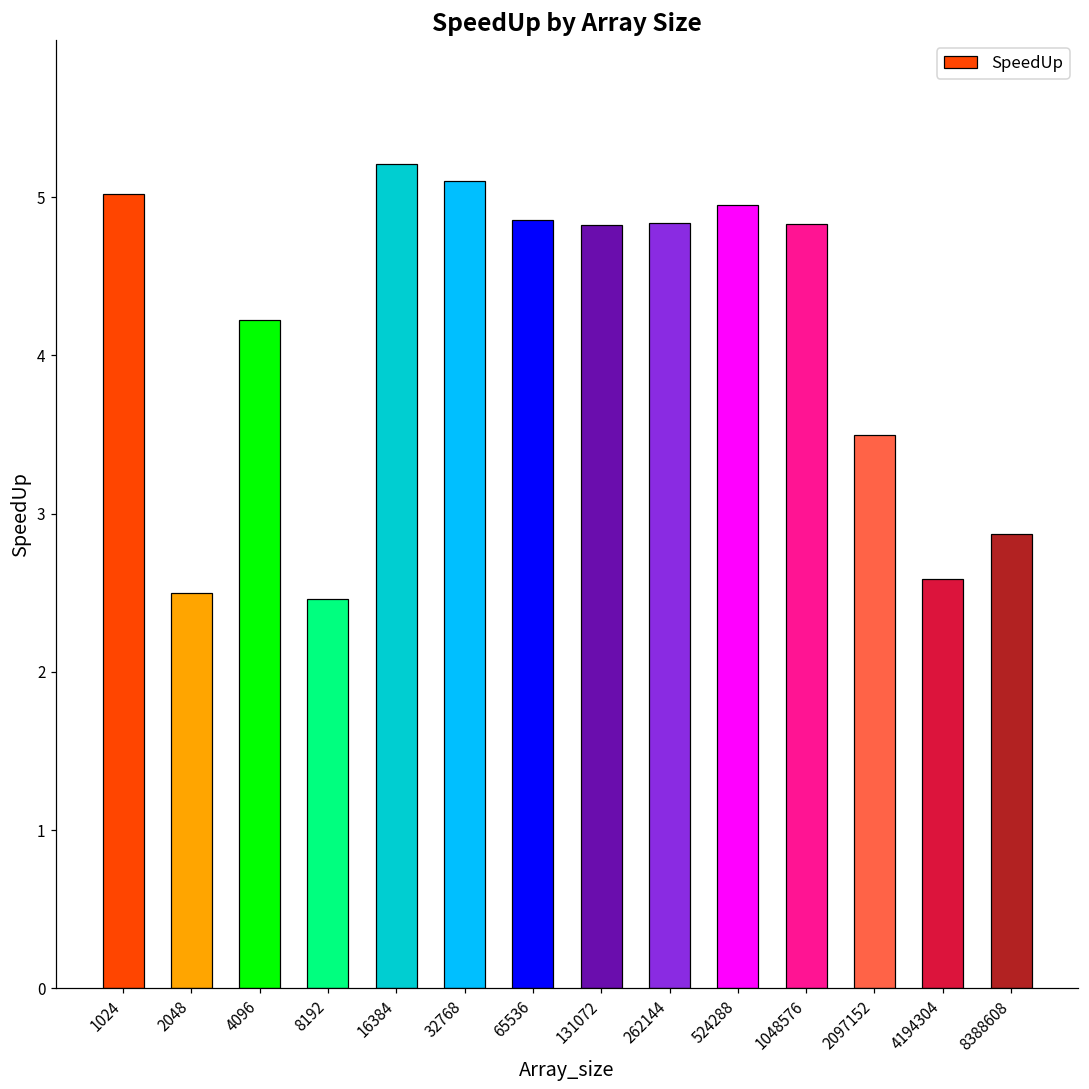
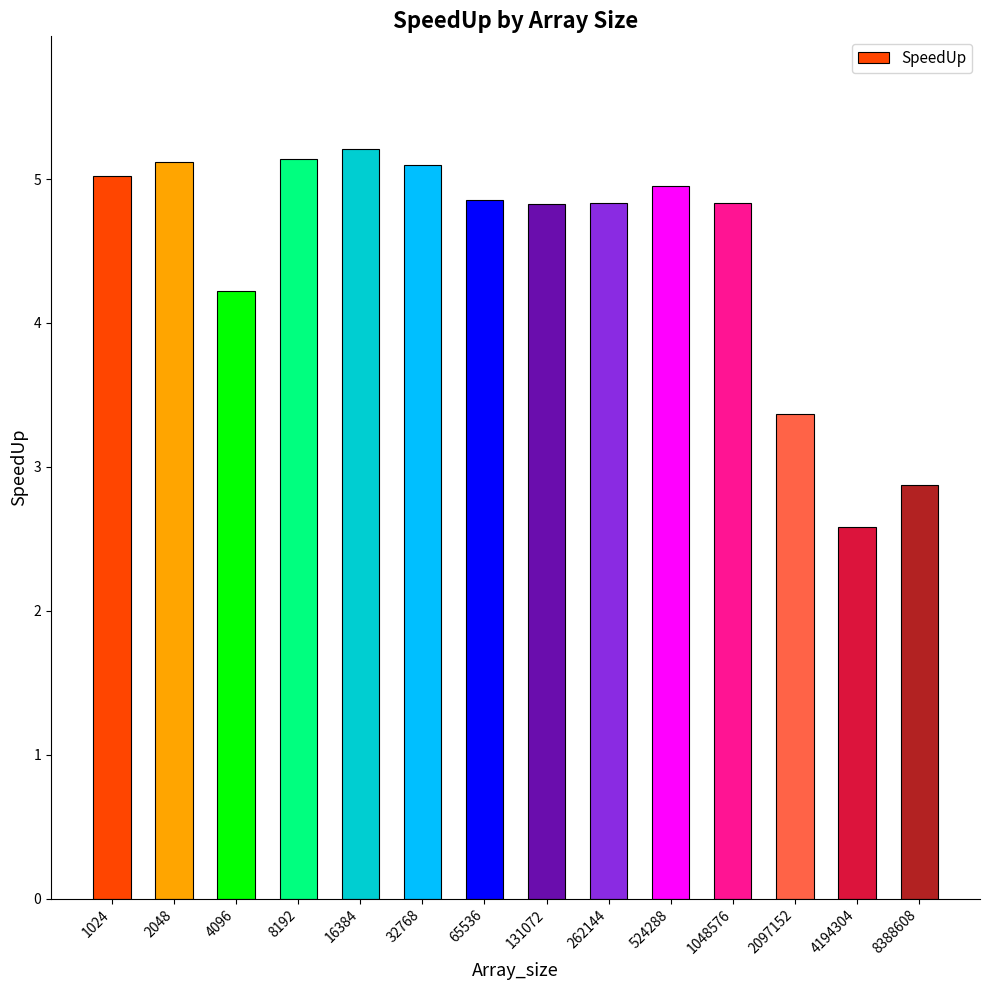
  {
    "1024": 5.02,
-   "2048": 2.50,
+   "2048": 5.12,
    "4096": 4.22,
-   "8192": 2.46,
+   "8192": 5.14,
    "16384": 5.21,
    "32768": 5.10,
    "65536": 4.86,
    "131072": 4.83,
    "262144": 4.83,
    "524288": 4.95,
    "1048576": 4.83,
-   "2097152": 3.50,
+   "2097152": 3.37,
    "4194304": 2.58,
    "8388608": 2.87
  }
